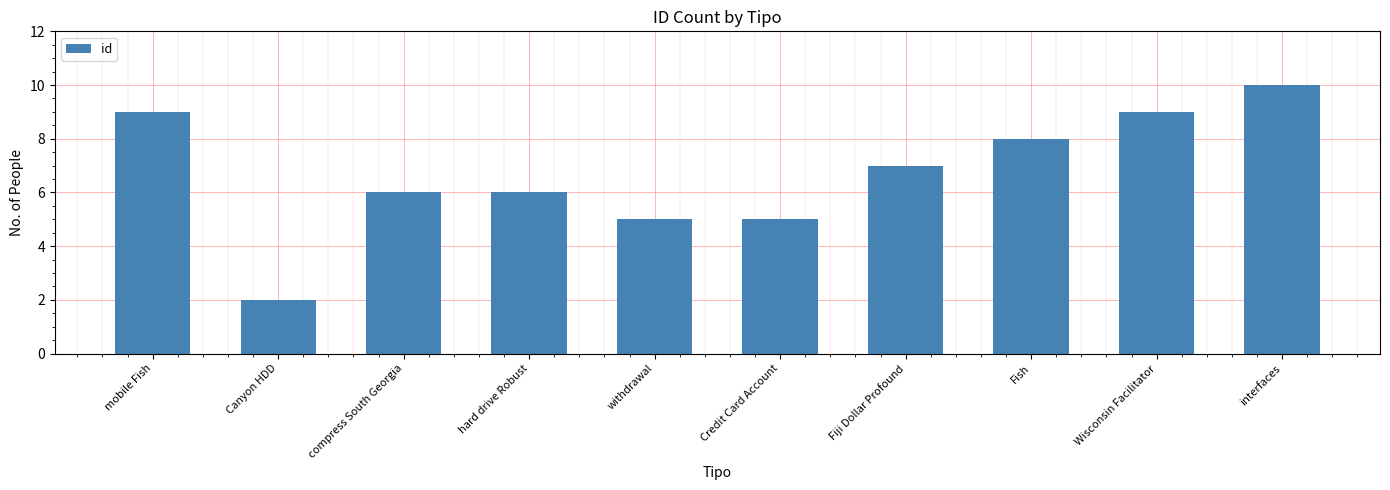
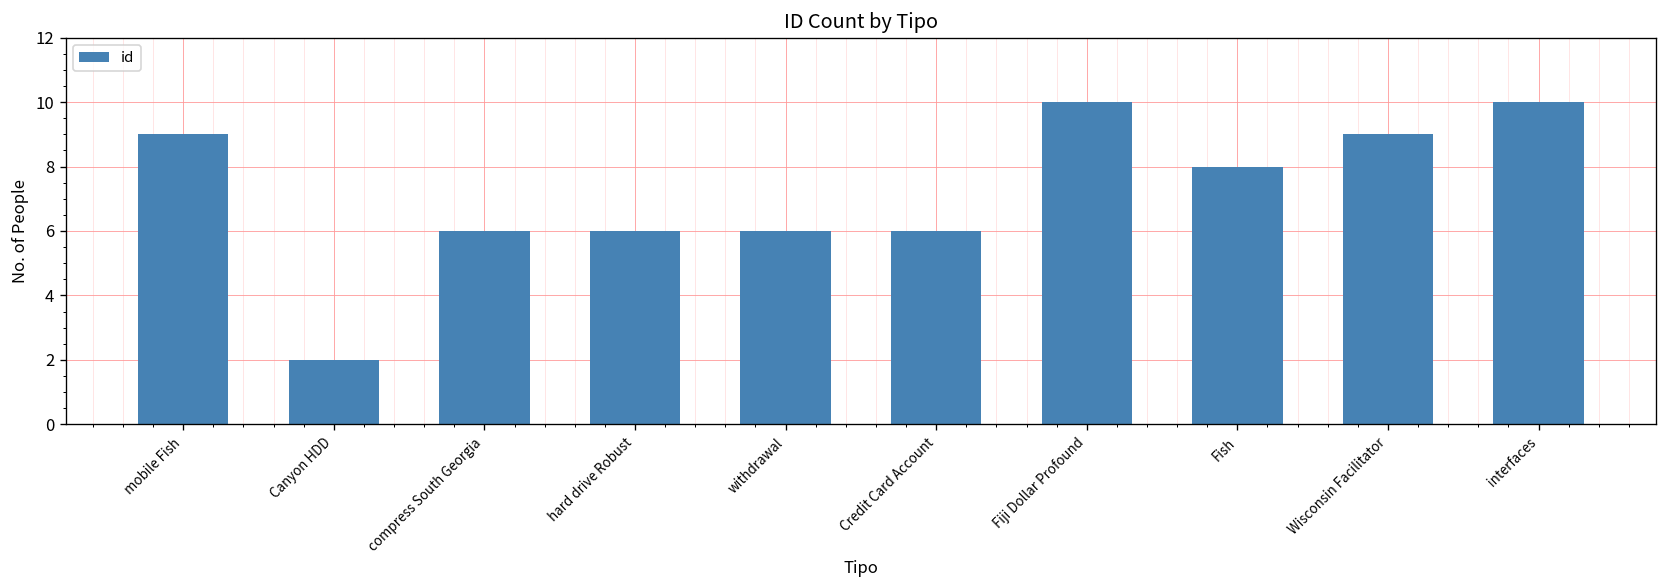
  {
    "mobile Fish": 9,
    "Canyon HDD": 2,
    "compress South Georgia": 6,
    "hard drive Robust": 6,
-   "withdrawal": 5,
-   "Credit Card Account": 5,
-   "Fiji Dollar Profound": 7,
+   "withdrawal": 6,
+   "Credit Card Account": 6,
+   "Fiji Dollar Profound": 10,
    "Fish": 8,
    "Wisconsin Facilitator": 9,
    "interfaces": 10
  }
